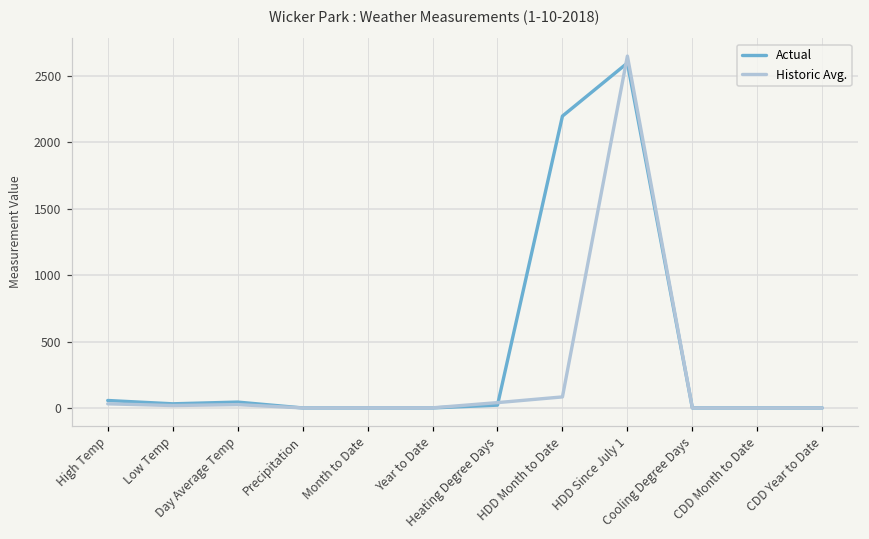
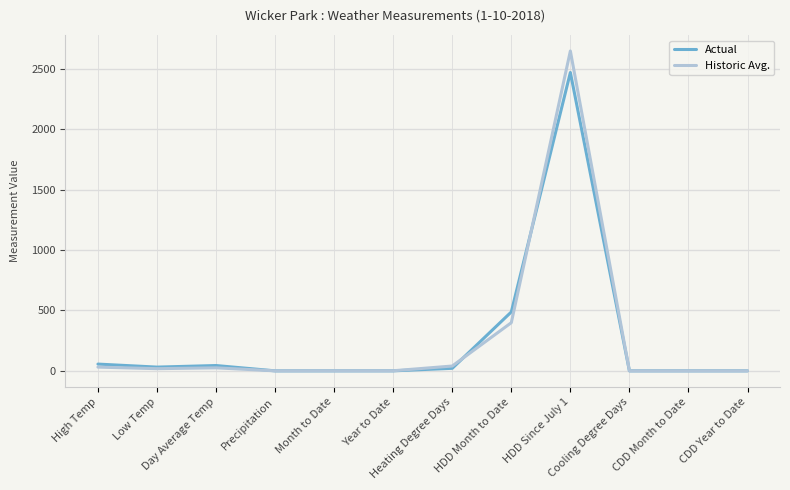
  {
    "Actual": {
      "High Temp": 60,
-     "HDD Month to Date": 2200,
-     "HDD Since July 1": 2600
+     "HDD Month to Date": 490,
+     "HDD Since July 1": 2470
    },
    "Historic Avg.": {
      "High Temp": 30,
-     "HDD Month to Date": 80,
+     "HDD Month to Date": 400,
      "HDD Since July 1": 2650
    }
  }
